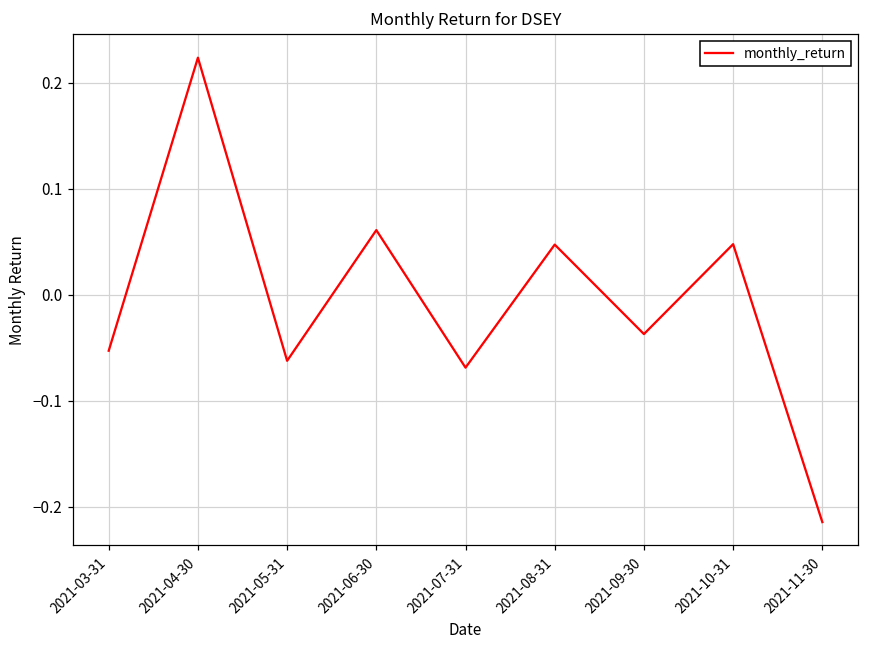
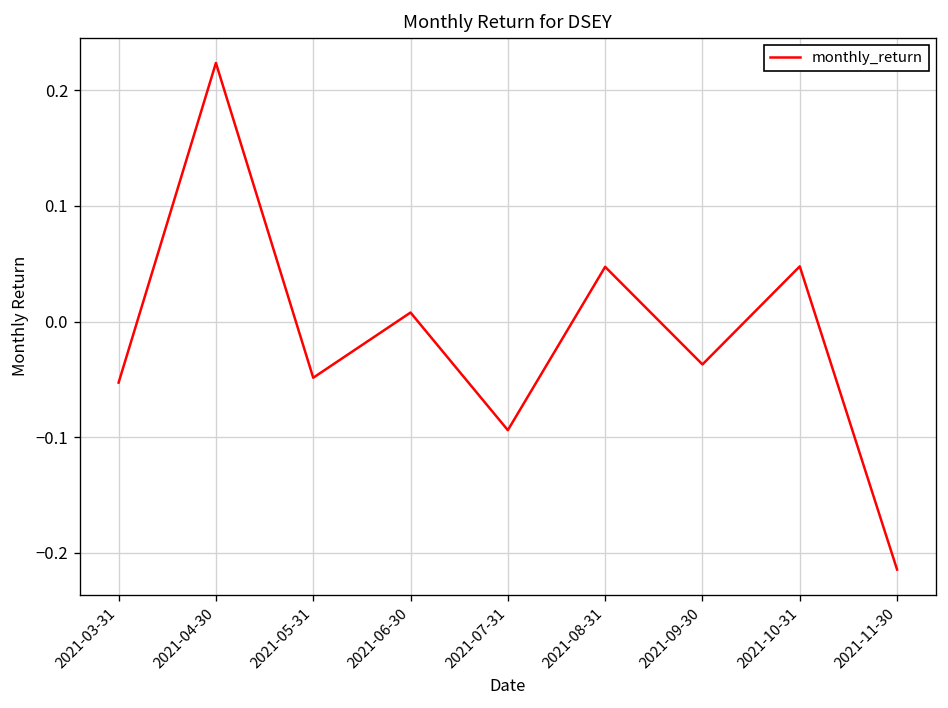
  {
    "2021-03-31": -0.05,
    "2021-04-30": 0.22,
-   "2021-05-31": -0.06,
-   "2021-06-30": 0.06,
-   "2021-07-31": -0.07,
+   "2021-05-31": -0.05,
+   "2021-06-30": 0.01,
+   "2021-07-31": -0.09,
    "2021-08-31": 0.05,
    "2021-09-30": -0.04,
    "2021-10-31": 0.05,
    "2021-11-30": -0.21
  }
